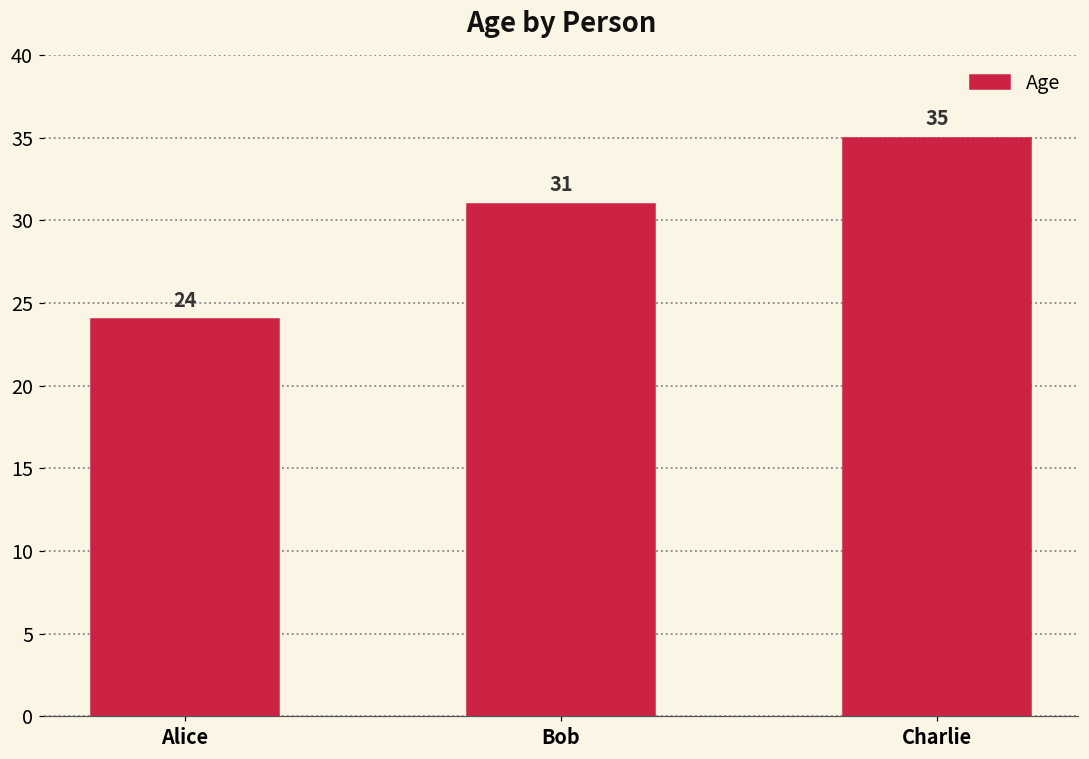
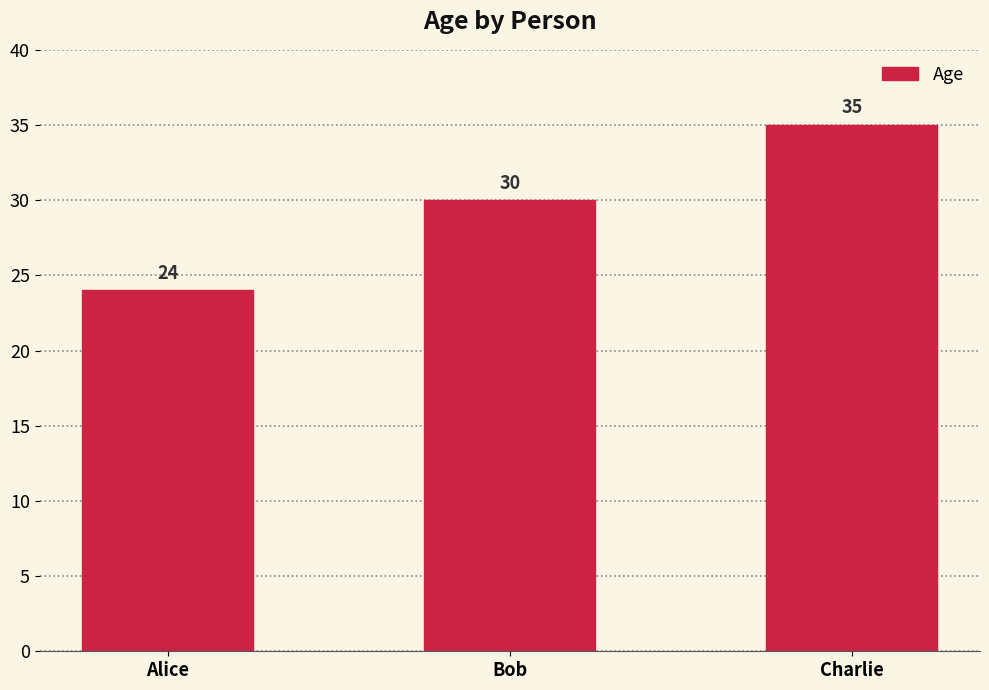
  {
    "Alice": 24,
-   "Bob": 31,
+   "Bob": 30,
    "Charlie": 35
  }
